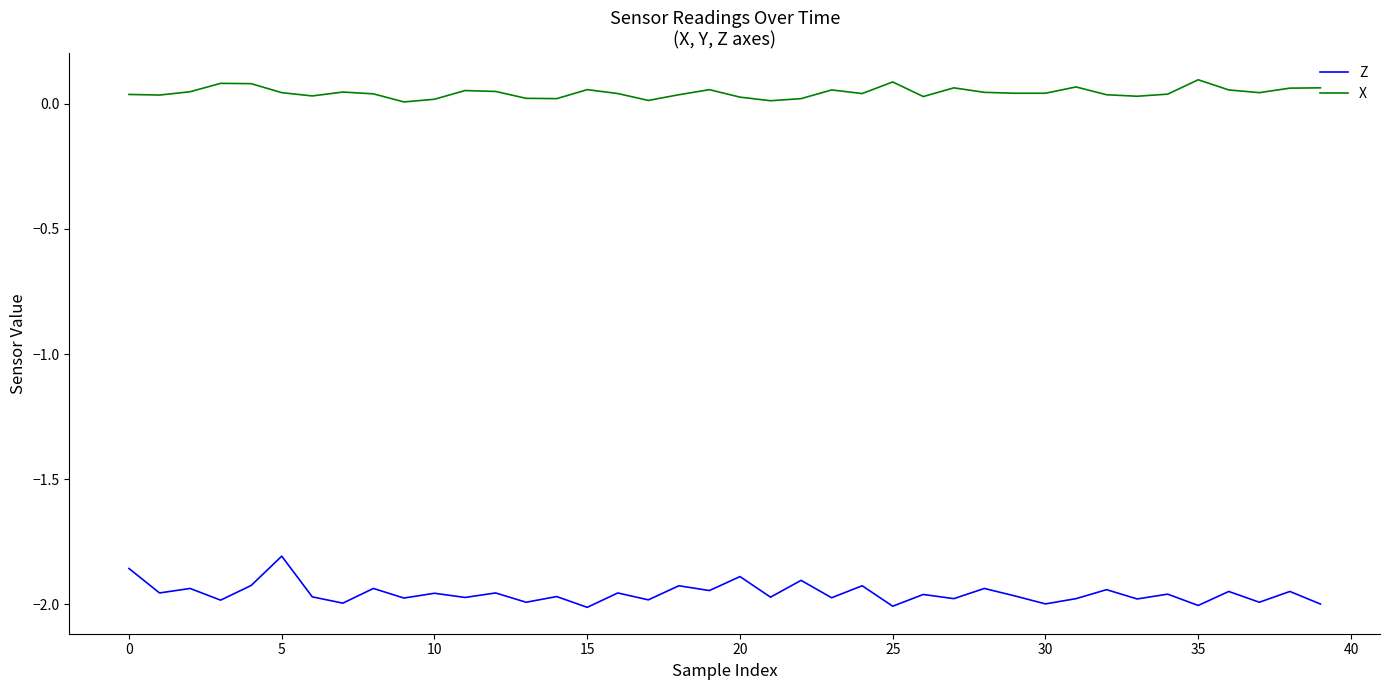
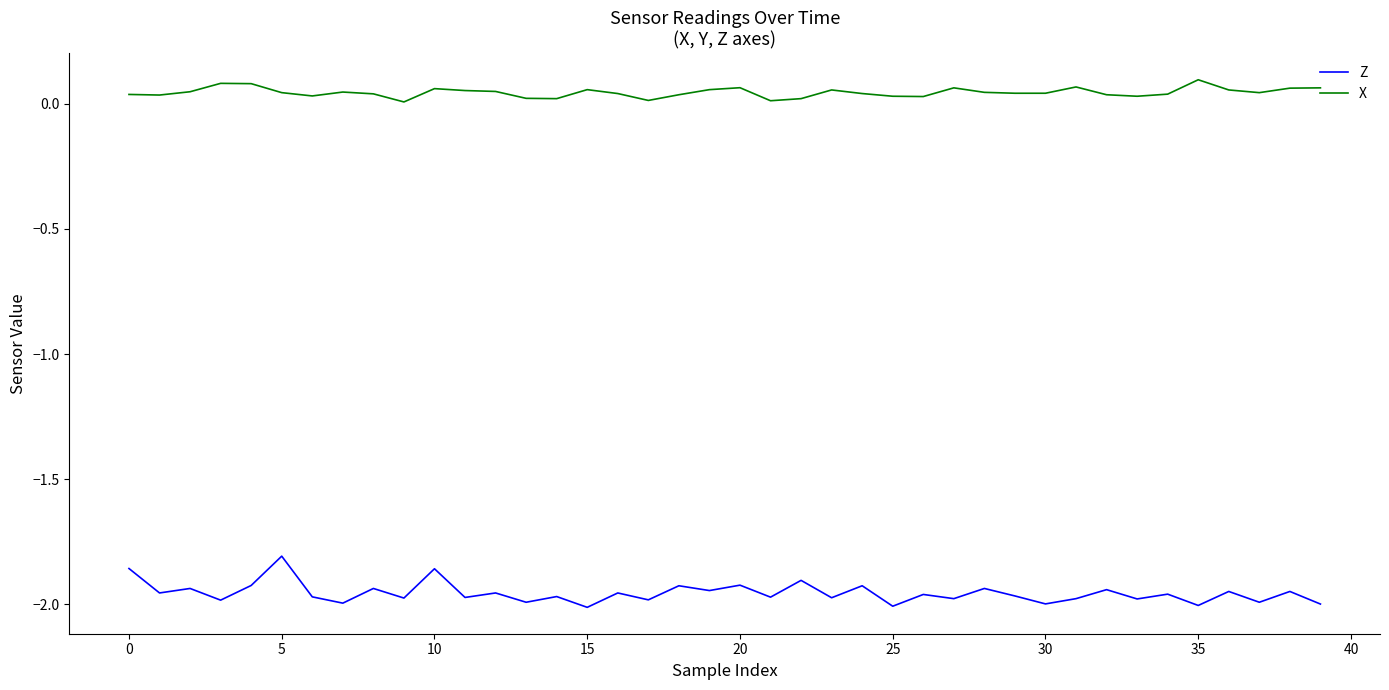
  {
    "Z": {
      "0": -1.86,
      "5": -1.81,
-     "10": -1.96,
+     "10": -1.86,
      "15": -2.01,
-     "20": -1.89,
+     "20": -1.92,
      "25": -2.01,
      "30": -2.00,
      "35": -2.00
    },
    "X": {
      "0": 0.04,
      "5": 0.04,
-     "10": 0.02,
+     "10": 0.06,
      "15": 0.06,
-     "20": 0.03,
-     "25": 0.09,
+     "20": 0.06,
+     "25": 0.03,
      "30": 0.04,
      "35": 0.10
    }
  }
